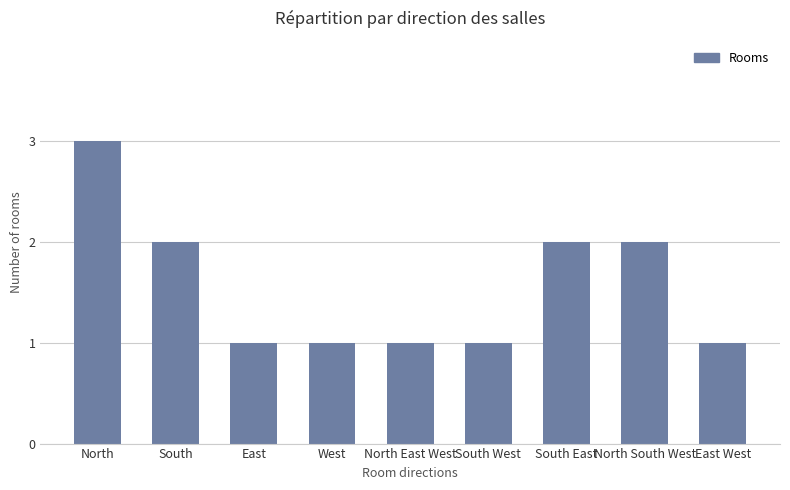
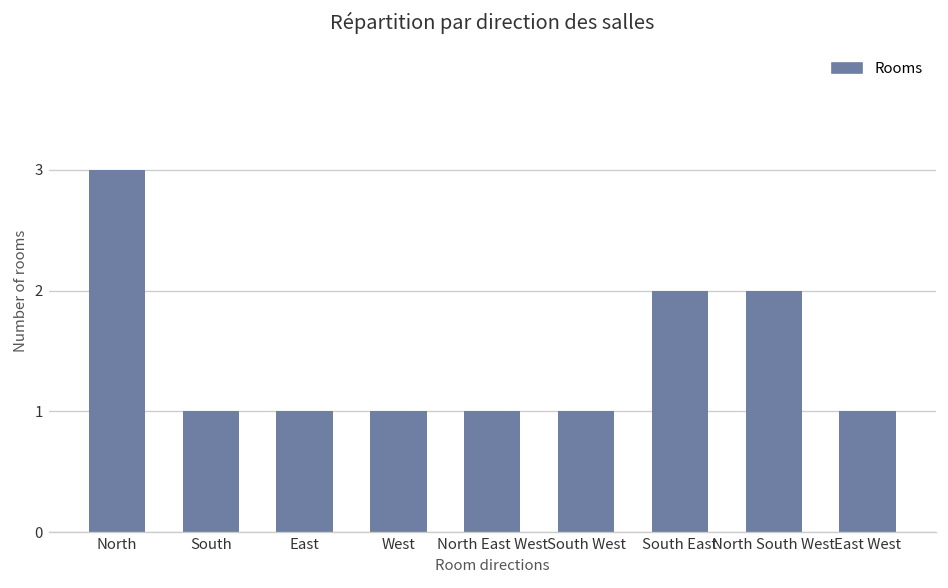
  {
    "North": 3,
-   "South": 2,
+   "South": 1,
    "East": 1,
    "West": 1,
    "North East West": 1,
    "South West": 1,
    "South East": 2,
    "North South West": 2,
    "East West": 1
  }
